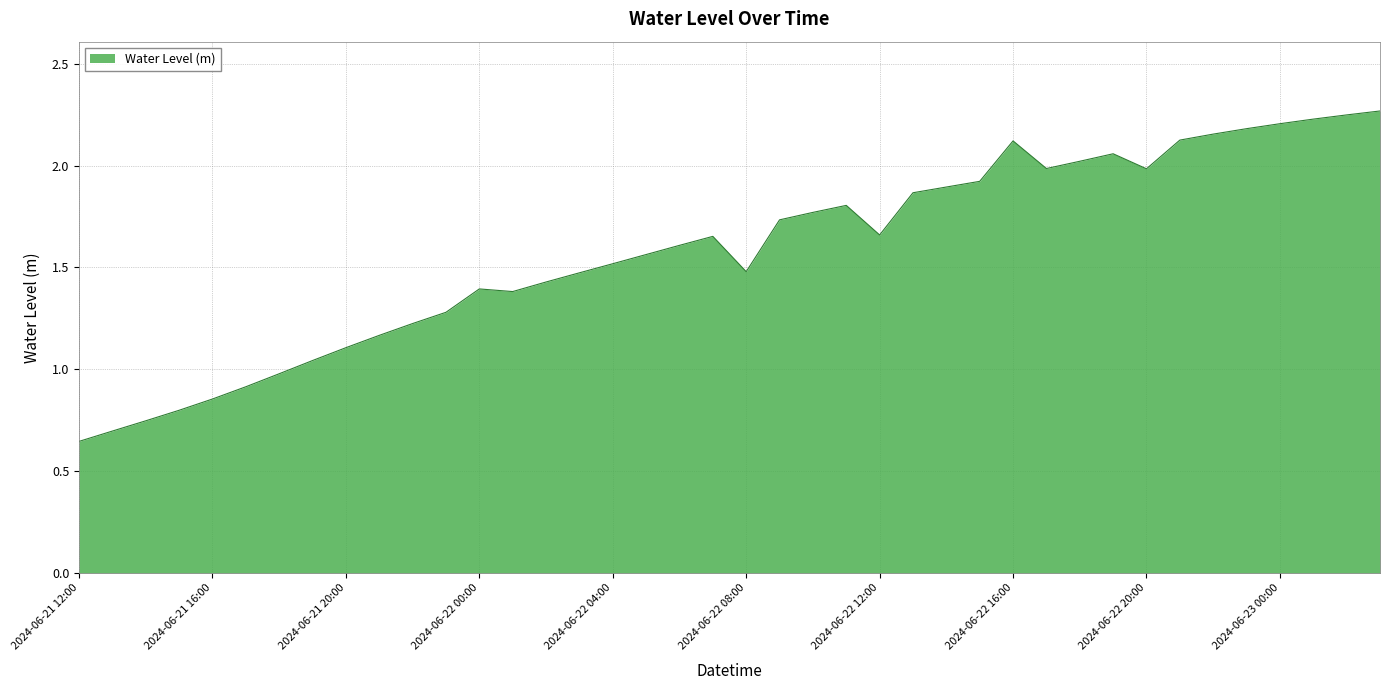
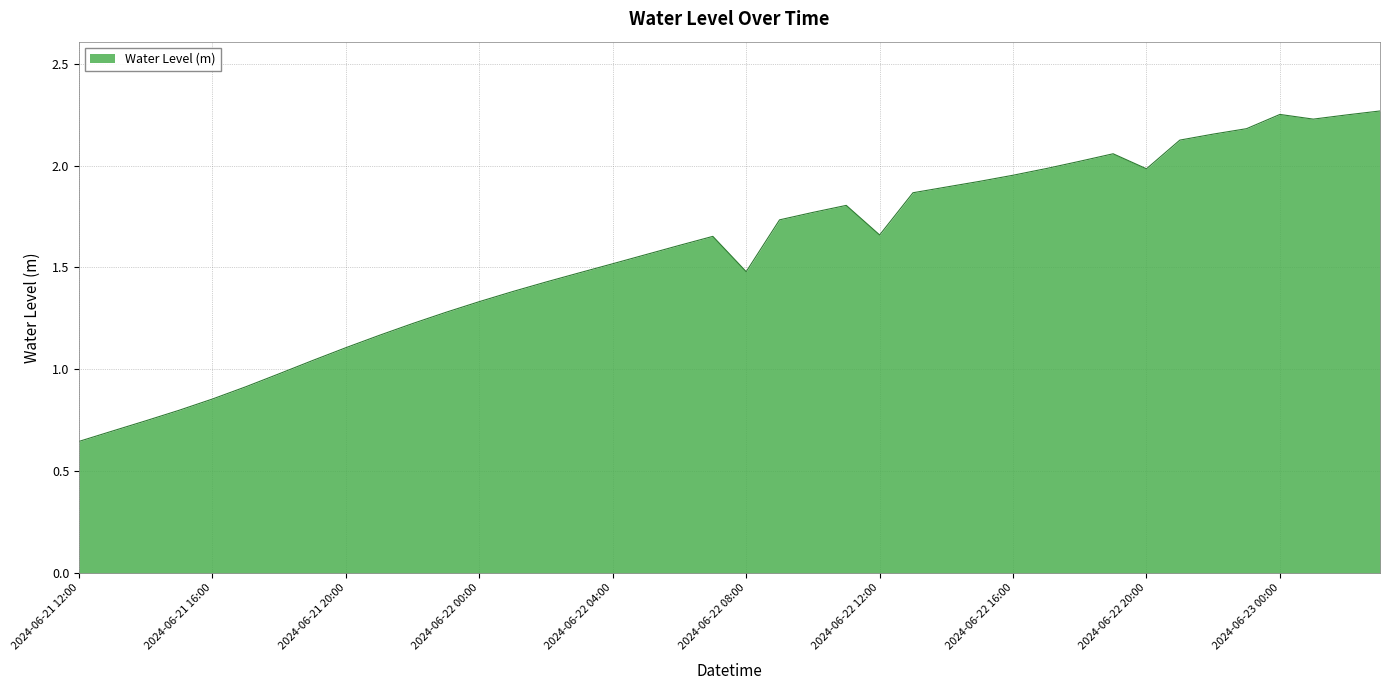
  {
    "2024-06-21 12:00": 0.65,
    "2024-06-21 16:00": 0.85,
    "2024-06-21 20:00": 1.11,
-   "2024-06-22 00:00": 1.39,
+   "2024-06-22 00:00": 1.33,
    "2024-06-22 04:00": 1.52,
    "2024-06-22 08:00": 1.48,
    "2024-06-22 12:00": 1.66,
-   "2024-06-22 16:00": 2.12,
+   "2024-06-22 16:00": 1.95,
    "2024-06-22 20:00": 1.98,
-   "2024-06-23 00:00": 2.21
+   "2024-06-23 00:00": 2.25
  }
